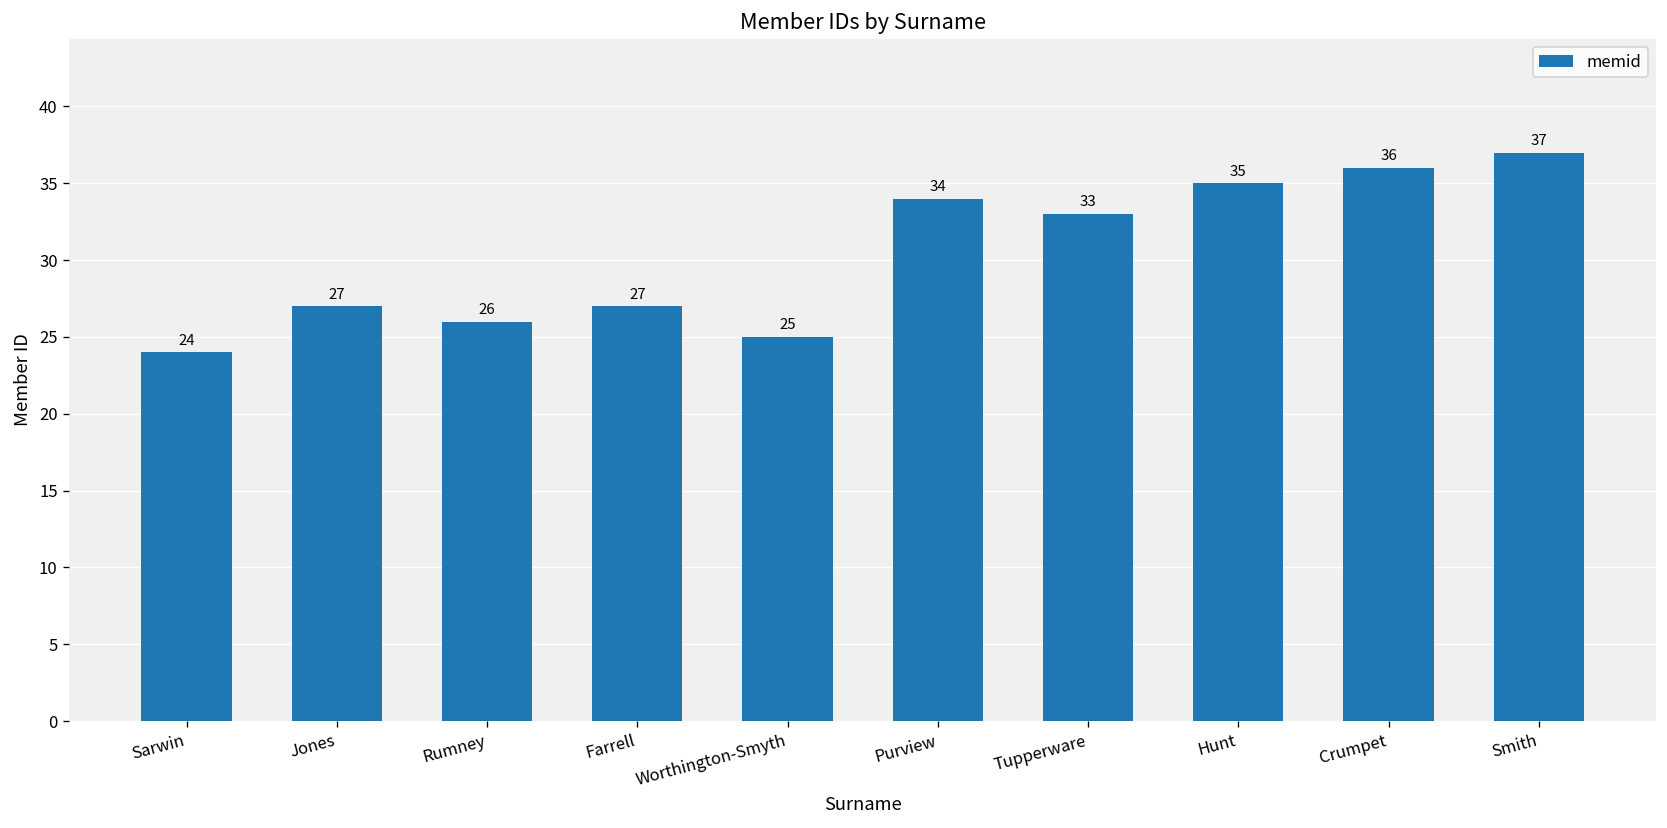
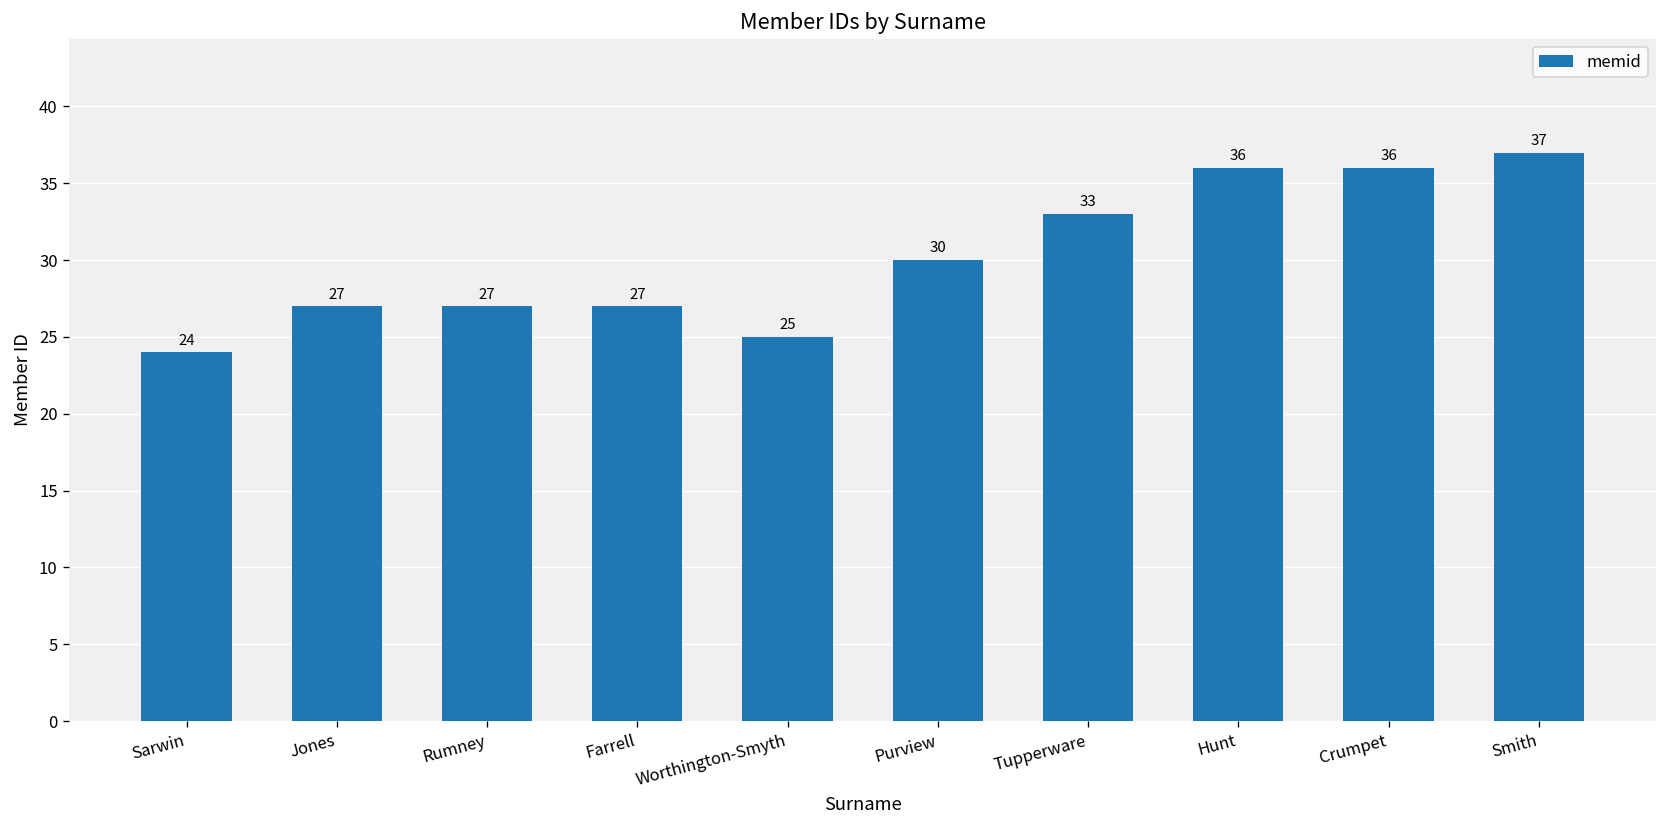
  {
    "Sarwin": 24,
    "Jones": 27,
-   "Rumney": 26,
+   "Rumney": 27,
    "Farrell": 27,
    "Worthington-Smyth": 25,
-   "Purview": 34,
+   "Purview": 30,
    "Tupperware": 33,
-   "Hunt": 35,
+   "Hunt": 36,
    "Crumpet": 36,
    "Smith": 37
  }
